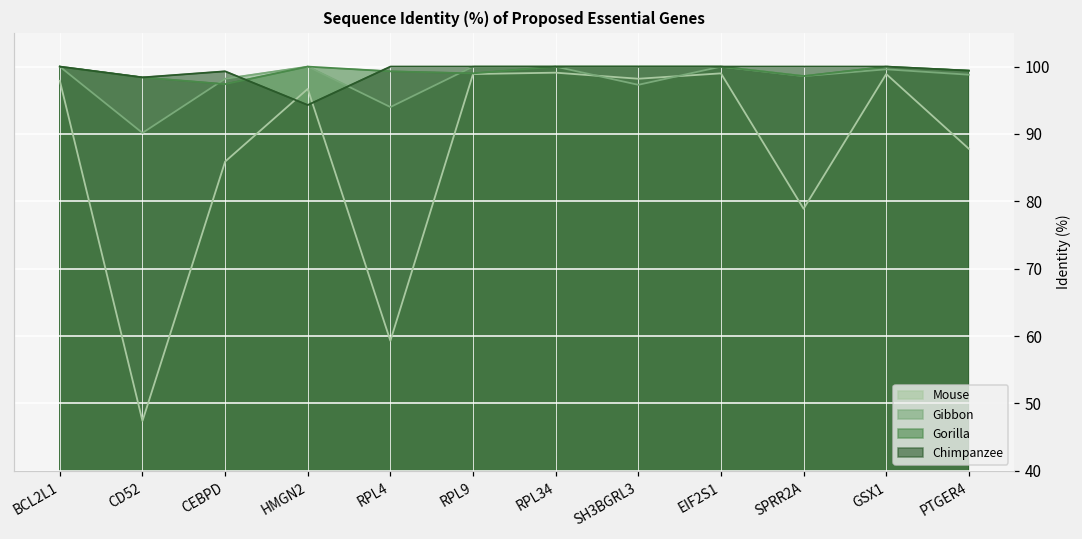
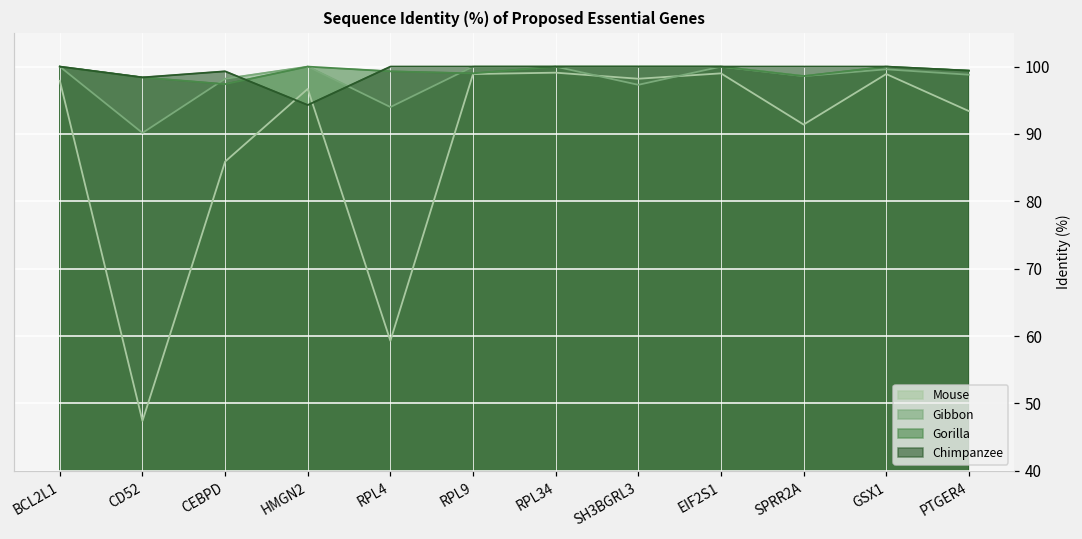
  {
    "Mouse": {
      "BCL2L1": 98,
      "CD52": 47,
      "CEBPD": 86,
      "HMGN2": 97,
      "RPL4": 59,
      "RPL34": 99,
      "SH3BGRL3": 98,
      "EIF2S1": 99,
-     "SPRR2A": 79,
+     "SPRR2A": 91,
      "GSX1": 99,
-     "PTGER4": 88
+     "PTGER4": 93
    },
    "Gibbon": {
      "CD52": 90,
      "CEBPD": 98,
      "RPL4": 94,
      "SH3BGRL3": 97,
      "PTGER4": 99
    }
  }
